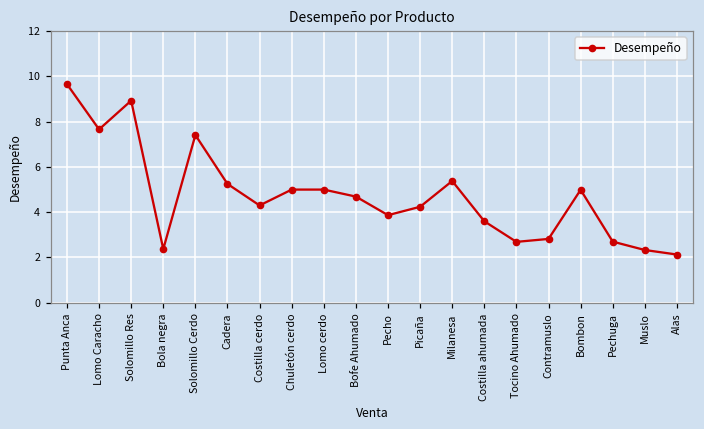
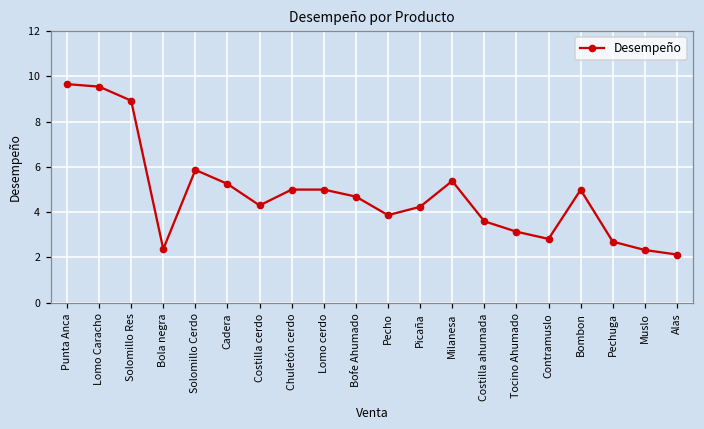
  {
    "Punta Anca": 9.7,
-   "Lomo Caracho": 7.7,
+   "Lomo Caracho": 9.6,
    "Solomillo Res": 8.9,
    "Bola negra": 2.4,
-   "Solomillo Cerdo": 7.4,
+   "Solomillo Cerdo": 5.9,
    "Cadera": 5.3,
    "Costilla cerdo": 4.3,
    "Chuletón cerdo": 5.0,
    "Lomo cerdo": 5.0,
    "Bofe Ahumado": 4.7,
    "Pecho": 3.9,
    "Picaña": 4.2,
    "Milanesa": 5.4,
    "Costilla ahumada": 3.6,
-   "Tocino Ahumado": 2.7,
+   "Tocino Ahumado": 3.1,
    "Contramuslo": 2.8,
    "Bombon": 5.0,
    "Pechuga": 2.7,
    "Muslo": 2.3,
    "Alas": 2.1
  }
